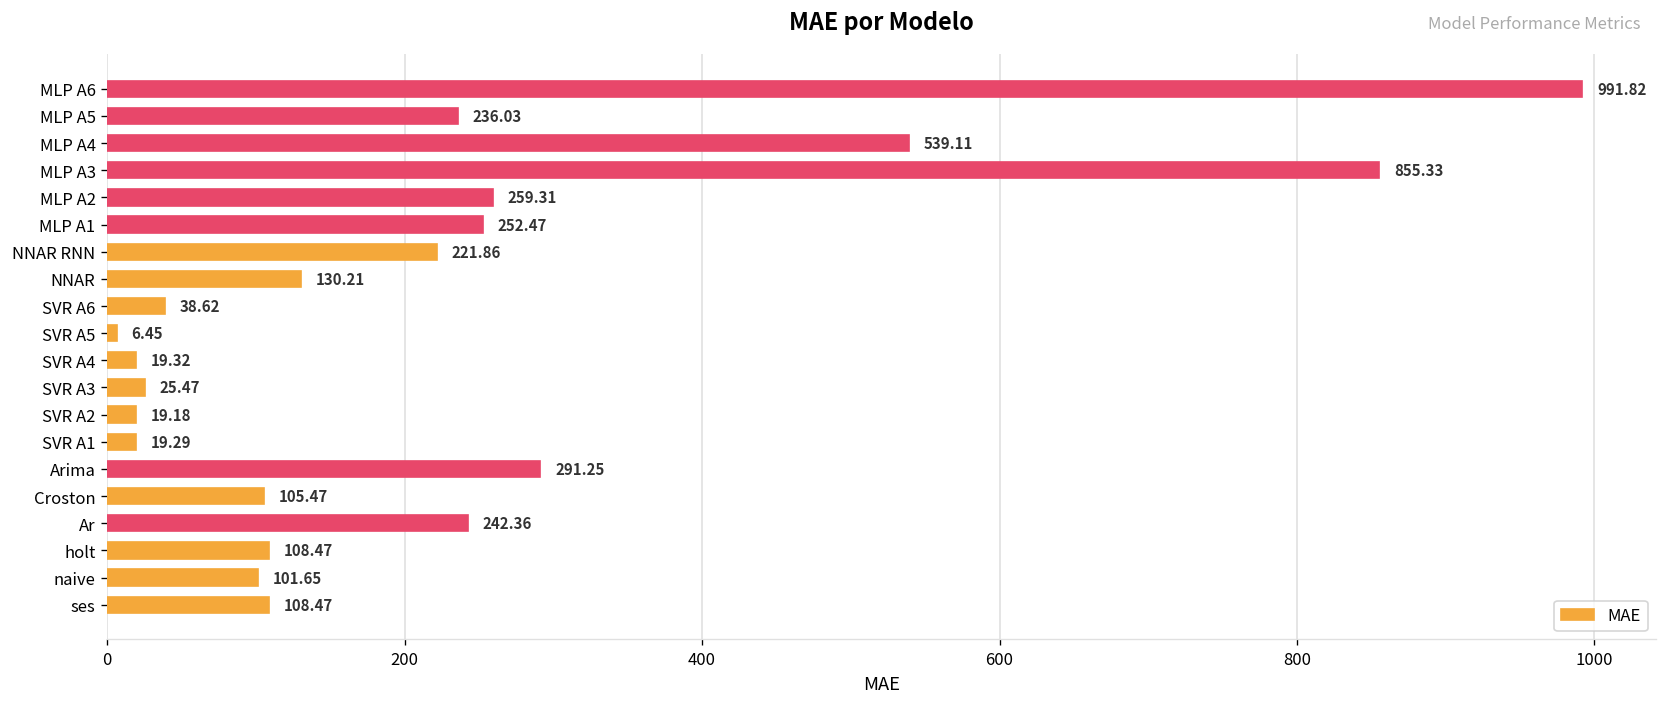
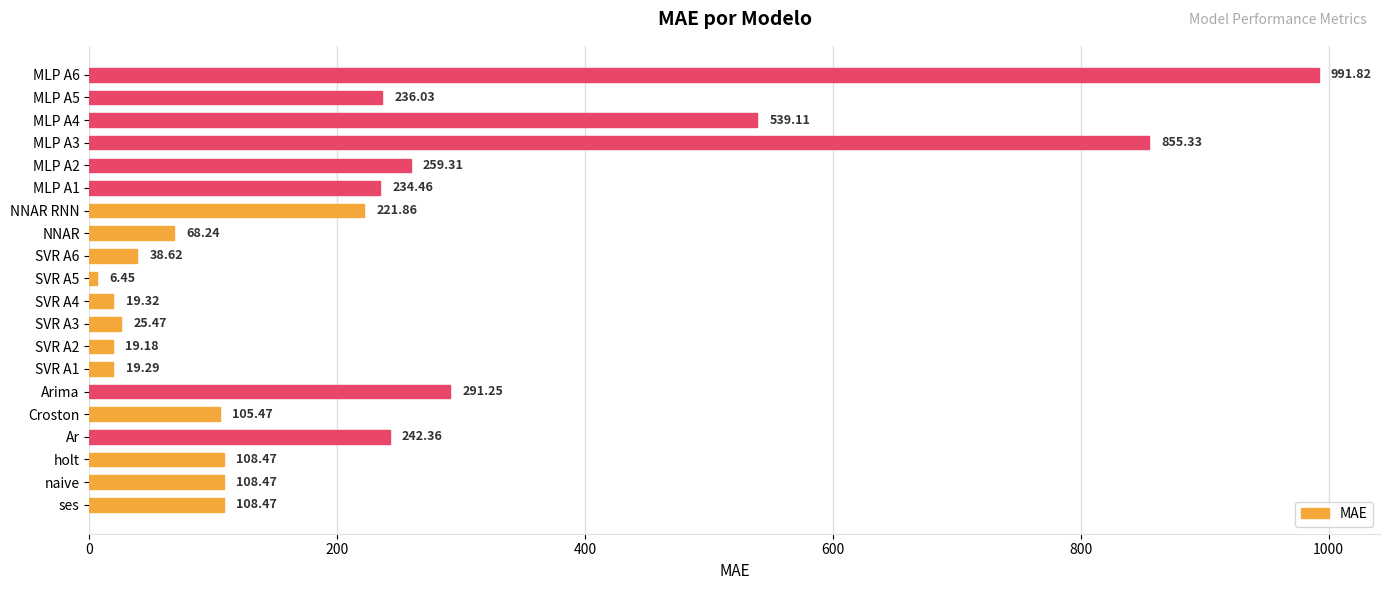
  {
    "MLP A6": 991.82,
    "MLP A5": 236.03,
    "MLP A4": 539.11,
    "MLP A3": 855.33,
    "MLP A2": 259.31,
-   "MLP A1": 252.47,
+   "MLP A1": 234.46,
    "NNAR RNN": 221.86,
-   "NNAR": 130.21,
+   "NNAR": 68.24,
    "SVR A6": 38.62,
    "SVR A5": 6.45,
    "SVR A4": 19.32,
    "SVR A3": 25.47,
    "SVR A2": 19.18,
    "SVR A1": 19.29,
    "Arima": 291.25,
    "Croston": 105.47,
    "Ar": 242.36,
    "holt": 108.47,
-   "naive": 101.65,
+   "naive": 108.47,
    "ses": 108.47
  }
